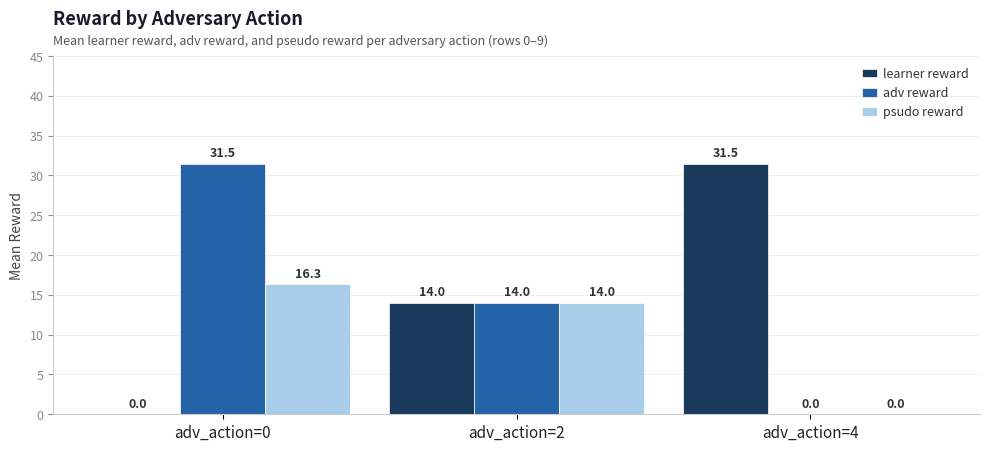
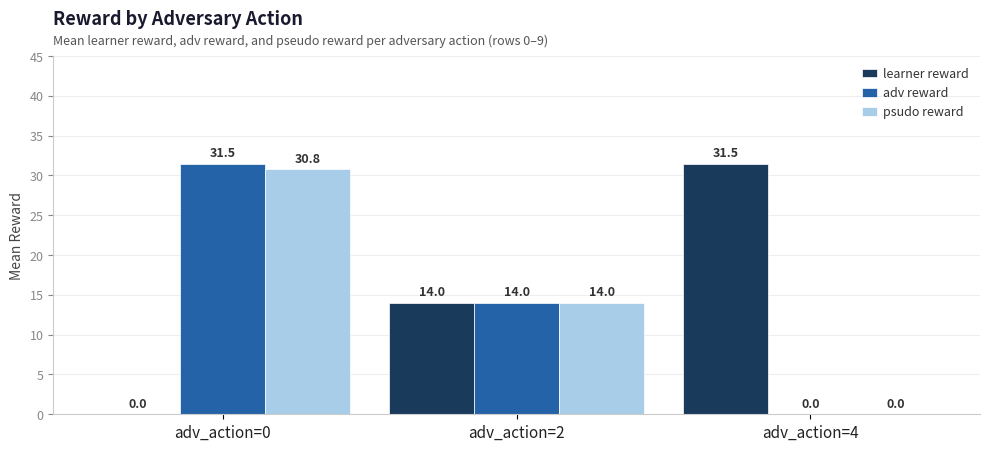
  {
    "learner reward": {
      "adv_action=0": 0.0,
      "adv_action=2": 14.0,
      "adv_action=4": 31.5
    },
    "adv reward": {
      "adv_action=0": 31.5,
      "adv_action=2": 14.0,
      "adv_action=4": 0.0
    },
    "psudo reward": {
-     "adv_action=0": 16.3,
+     "adv_action=0": 30.8,
      "adv_action=2": 14.0,
      "adv_action=4": 0.0
    }
  }
